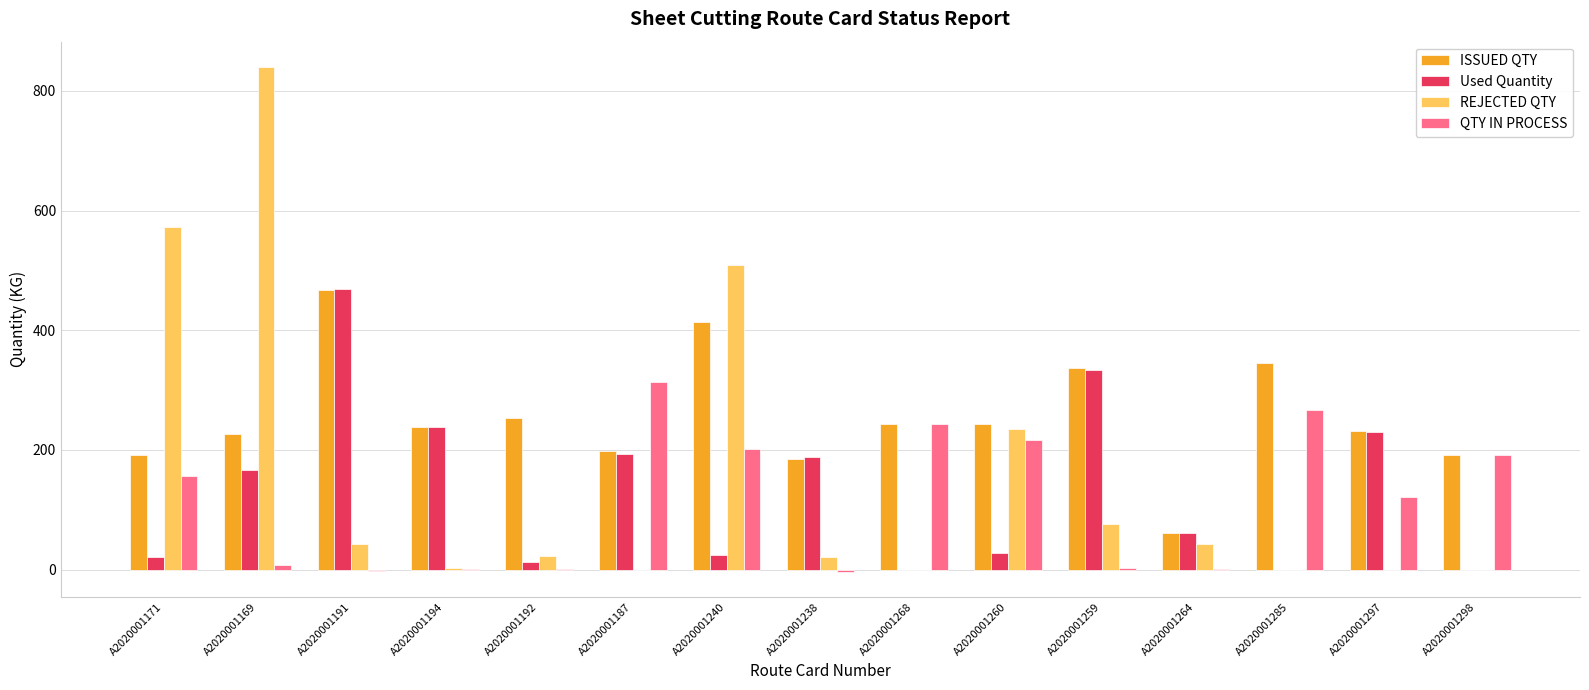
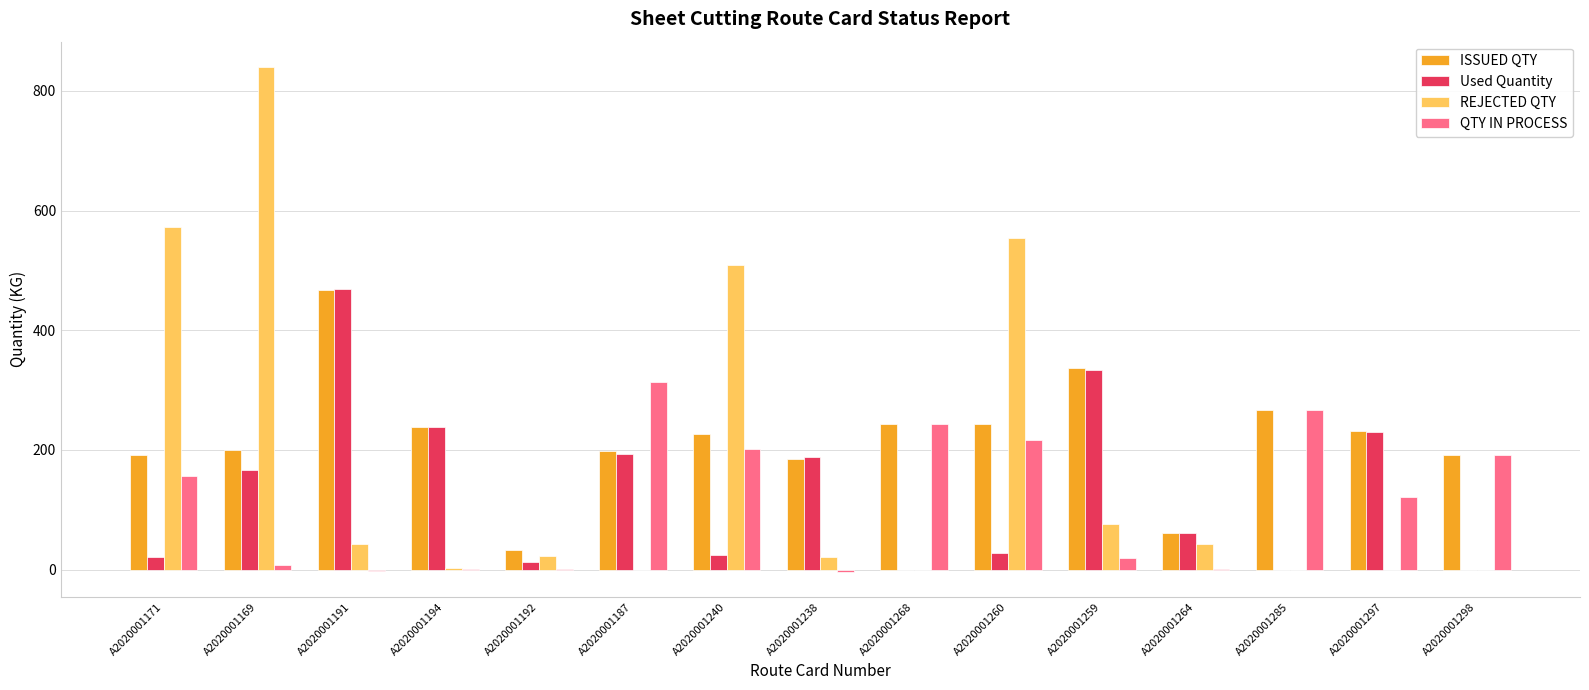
  {
    "ISSUED QTY": {
      "A2020001171": 190,
-     "A2020001169": 230,
+     "A2020001169": 200,
      "A2020001191": 470,
      "A2020001194": 240,
-     "A2020001192": 250,
+     "A2020001192": 30,
      "A2020001187": 200,
-     "A2020001240": 410,
+     "A2020001240": 230,
      "A2020001238": 190,
      "A2020001268": 240,
      "A2020001260": 240,
      "A2020001259": 340,
      "A2020001264": 60,
-     "A2020001285": 350,
+     "A2020001285": 270,
      "A2020001297": 230,
      "A2020001298": 190
    },
    "Used Quantity": {
      "A2020001171": 20,
      "A2020001169": 170,
      "A2020001191": 470,
      "A2020001194": 240,
      "A2020001192": 10,
      "A2020001187": 190,
      "A2020001240": 20,
      "A2020001238": 190,
      "A2020001268": 0,
      "A2020001260": 30,
      "A2020001259": 330,
      "A2020001264": 60,
      "A2020001285": 0,
      "A2020001297": 230,
      "A2020001298": 0
    },
    "REJECTED QTY": {
      "A2020001171": 570,
      "A2020001169": 840,
      "A2020001191": 40,
      "A2020001192": 20,
      "A2020001187": 0,
      "A2020001240": 510,
      "A2020001238": 20,
      "A2020001268": 0,
-     "A2020001260": 240,
+     "A2020001260": 550,
      "A2020001259": 80,
      "A2020001264": 40,
      "A2020001285": 0,
      "A2020001297": 0,
      "A2020001298": 0
    },
    "QTY IN PROCESS": {
      "A2020001171": 160,
      "A2020001169": 10,
      "A2020001187": 310,
      "A2020001240": 200,
      "A2020001268": 240,
      "A2020001260": 220,
-     "A2020001259": 0,
+     "A2020001259": 20,
      "A2020001285": 270,
      "A2020001297": 120,
      "A2020001298": 190
    }
  }
